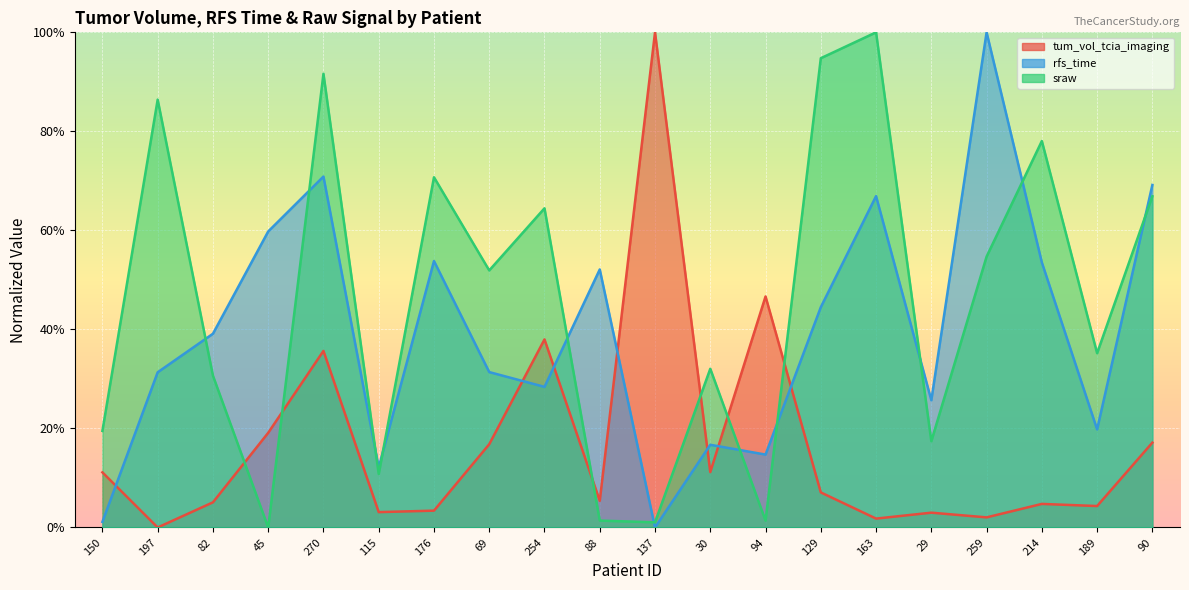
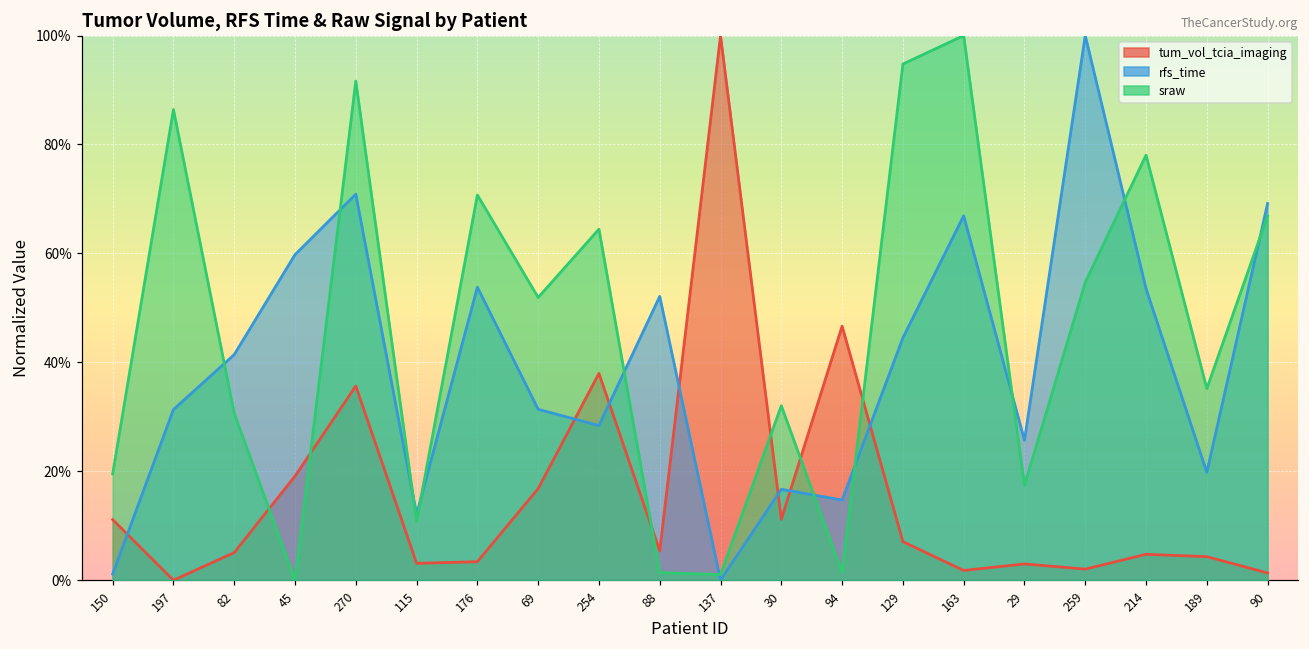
  {
    "tum_vol_tcia_imaging": {
      "150": "11%",
      "197": "0%",
      "82": "5%",
      "45": "19%",
      "270": "36%",
      "115": "3%",
      "176": "3%",
      "69": "17%",
      "254": "38%",
      "88": "5%",
      "137": "100%",
      "30": "11%",
      "94": "47%",
      "129": "7%",
      "163": "2%",
      "29": "3%",
      "259": "2%",
      "214": "5%",
      "189": "4%",
-     "90": "17%"
+     "90": "1%"
    },
    "rfs_time": {
      "150": "1%",
      "197": "31%",
-     "82": "39%",
+     "82": "41%",
      "45": "60%",
      "270": "71%",
      "115": "12%",
      "176": "54%",
      "69": "31%",
      "254": "28%",
      "88": "52%",
      "137": "0%",
      "30": "17%",
      "94": "15%",
      "129": "44%",
      "163": "67%",
      "29": "26%",
      "259": "100%",
      "214": "54%",
      "189": "20%",
      "90": "69%"
    },
    "sraw": {
      "150": "20%",
      "197": "86%",
      "82": "31%",
      "45": "0%",
      "270": "92%",
      "115": "11%",
      "176": "71%",
      "69": "52%",
      "254": "64%",
      "88": "1%",
      "137": "1%",
      "30": "32%",
      "94": "1%",
      "129": "95%",
      "163": "100%",
      "29": "17%",
      "259": "55%",
      "214": "78%",
      "189": "35%",
      "90": "67%"
    }
  }
